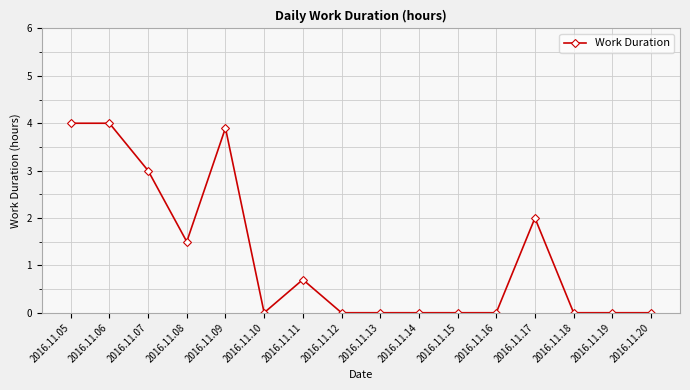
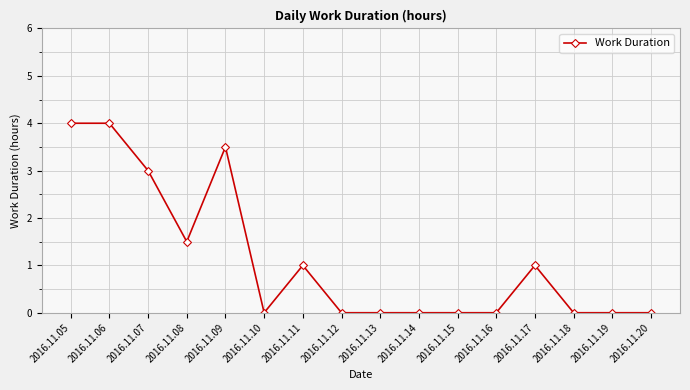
  {
    "2016.11.05": 4.0,
    "2016.11.06": 4.0,
    "2016.11.07": 3.0,
    "2016.11.08": 1.5,
-   "2016.11.09": 3.9,
+   "2016.11.09": 3.5,
    "2016.11.10": 0.0,
-   "2016.11.11": 0.7,
+   "2016.11.11": 1.0,
    "2016.11.12": 0.0,
    "2016.11.13": 0.0,
    "2016.11.14": 0.0,
    "2016.11.15": 0.0,
    "2016.11.16": 0.0,
-   "2016.11.17": 2,
+   "2016.11.17": 1,
    "2016.11.18": 0.0,
    "2016.11.19": 0.0,
    "2016.11.20": 0.0
  }
